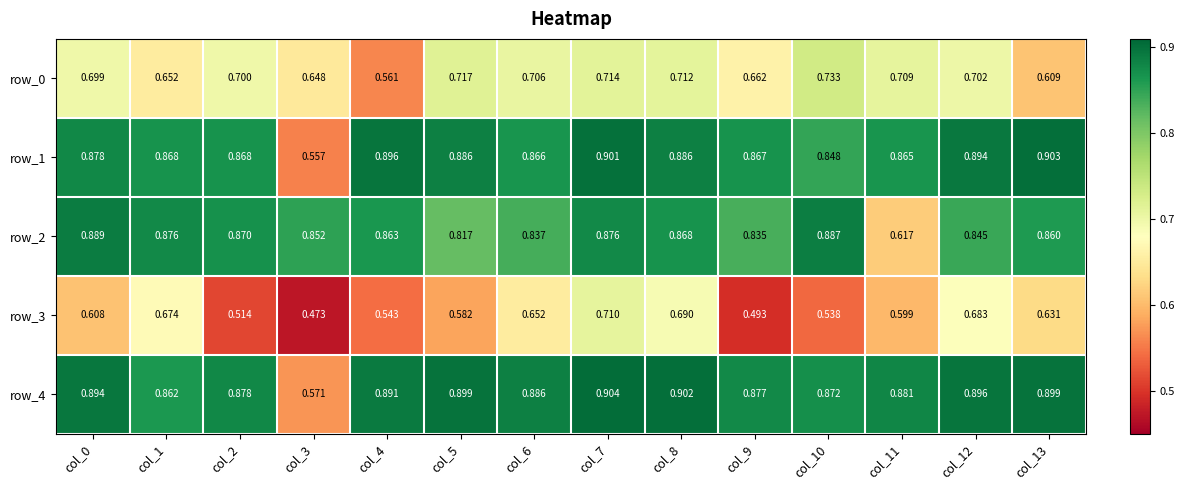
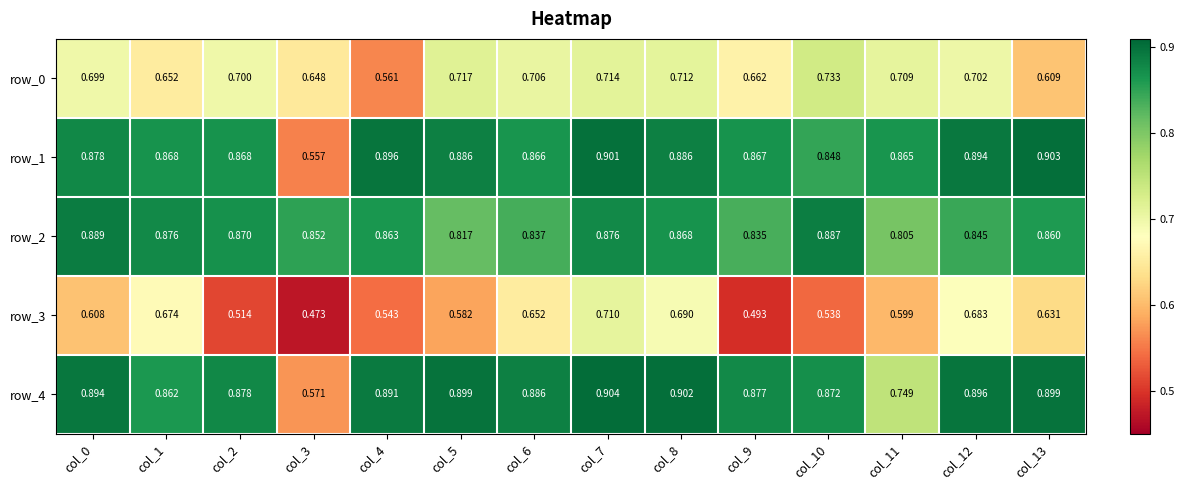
  {
    "row_0": {
      "col_0": 0.699,
      "col_1": 0.652,
      "col_2": 0.700,
      "col_3": 0.648,
      "col_4": 0.561,
      "col_5": 0.717,
      "col_6": 0.706,
      "col_7": 0.714,
      "col_8": 0.712,
      "col_9": 0.662,
      "col_10": 0.733,
      "col_11": 0.709,
      "col_12": 0.702,
      "col_13": 0.609
    },
    "row_1": {
      "col_0": 0.878,
      "col_1": 0.868,
      "col_2": 0.868,
      "col_3": 0.557,
      "col_4": 0.896,
      "col_5": 0.886,
      "col_6": 0.866,
      "col_7": 0.901,
      "col_8": 0.886,
      "col_9": 0.867,
      "col_10": 0.848,
      "col_11": 0.865,
      "col_12": 0.894,
      "col_13": 0.903
    },
    "row_2": {
      "col_0": 0.889,
      "col_1": 0.876,
      "col_2": 0.870,
      "col_3": 0.852,
      "col_4": 0.863,
      "col_5": 0.817,
      "col_6": 0.837,
      "col_7": 0.876,
      "col_8": 0.868,
      "col_9": 0.835,
      "col_10": 0.887,
-     "col_11": 0.617,
+     "col_11": 0.805,
      "col_12": 0.845,
      "col_13": 0.860
    },
    "row_3": {
      "col_0": 0.608,
      "col_1": 0.674,
      "col_2": 0.514,
      "col_3": 0.473,
      "col_4": 0.543,
      "col_5": 0.582,
      "col_6": 0.652,
      "col_7": 0.710,
      "col_8": 0.690,
      "col_9": 0.493,
      "col_10": 0.538,
      "col_11": 0.599,
      "col_12": 0.683,
      "col_13": 0.631
    },
    "row_4": {
      "col_0": 0.894,
      "col_1": 0.862,
      "col_2": 0.878,
      "col_3": 0.571,
      "col_4": 0.891,
      "col_5": 0.899,
      "col_6": 0.886,
      "col_7": 0.904,
      "col_8": 0.902,
      "col_9": 0.877,
      "col_10": 0.872,
-     "col_11": 0.881,
+     "col_11": 0.749,
      "col_12": 0.896,
      "col_13": 0.899
    }
  }
